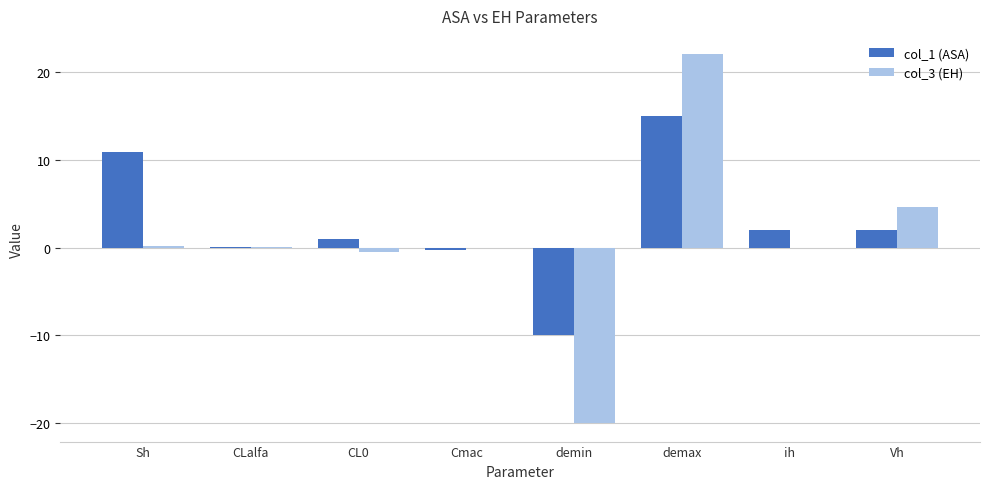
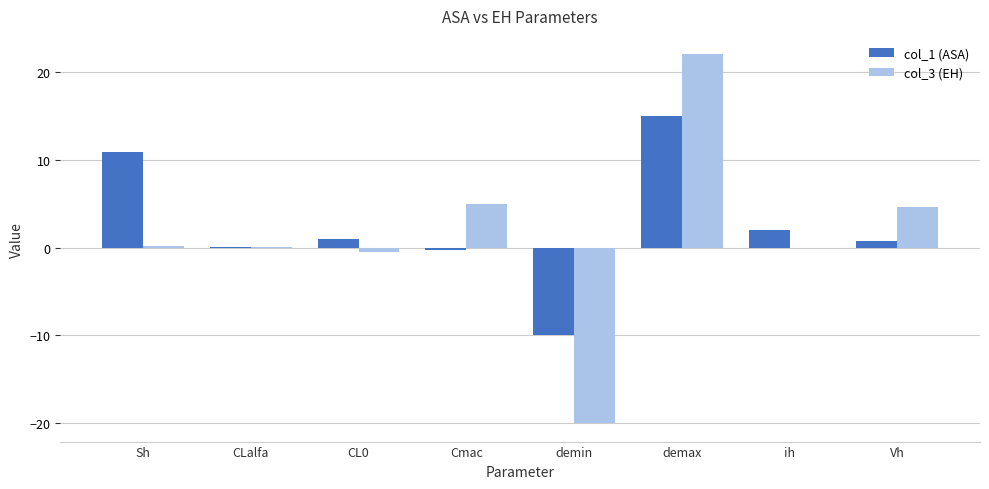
  {
    "col_1 (ASA)": {
      "Sh": 11,
      "CL0": 1,
      "demin": -10,
      "demax": 15,
      "ih": 2,
-     "Vh": 2
+     "Vh": 1
    },
    "col_3 (EH)": {
      "CL0": -1,
-     "Cmac": 0,
+     "Cmac": 5,
      "demin": -20,
      "demax": 22,
      "ih": 0,
      "Vh": 5
    }
  }
